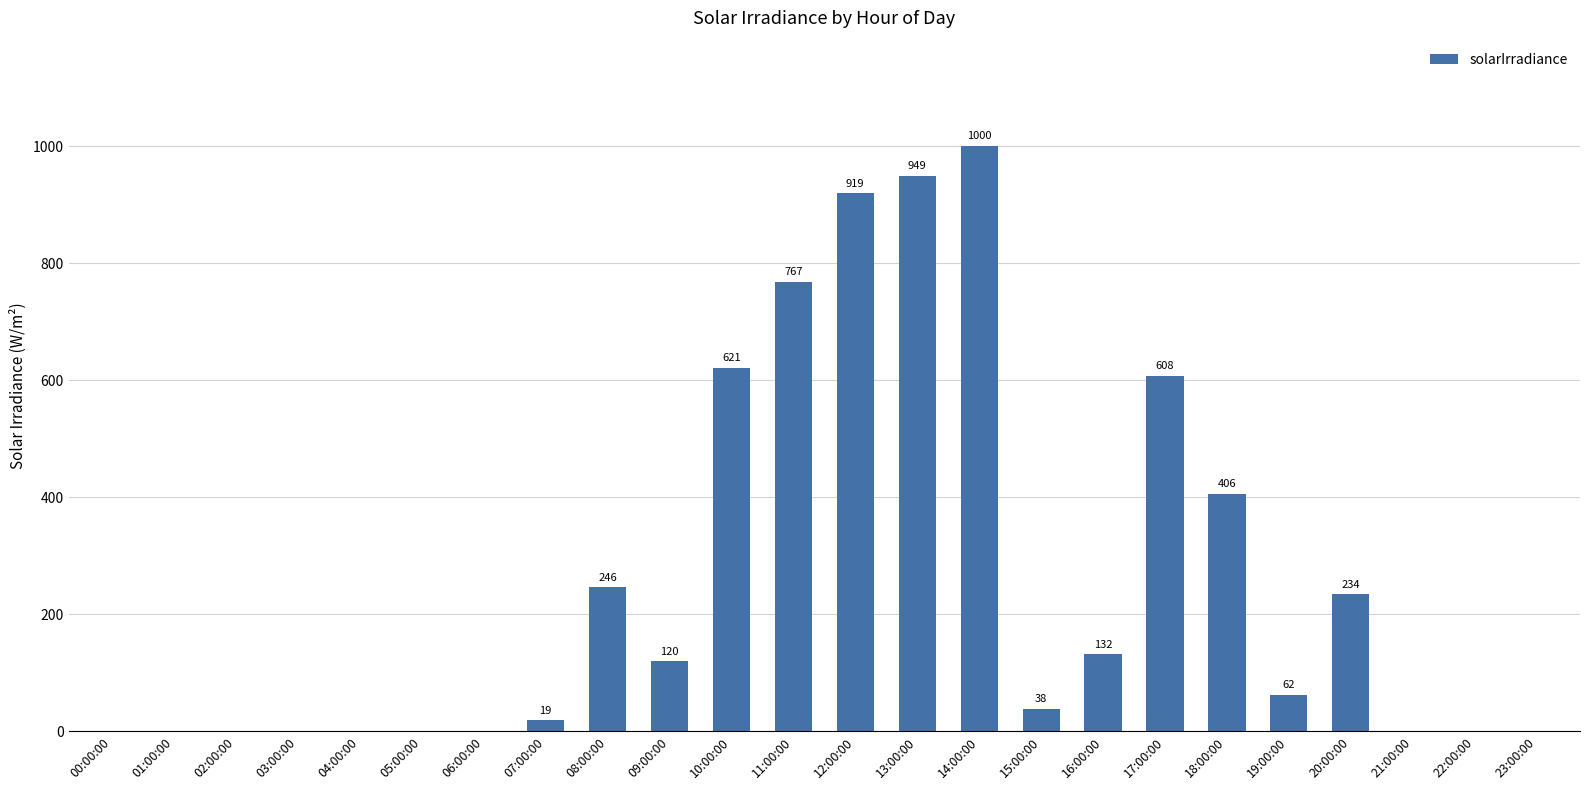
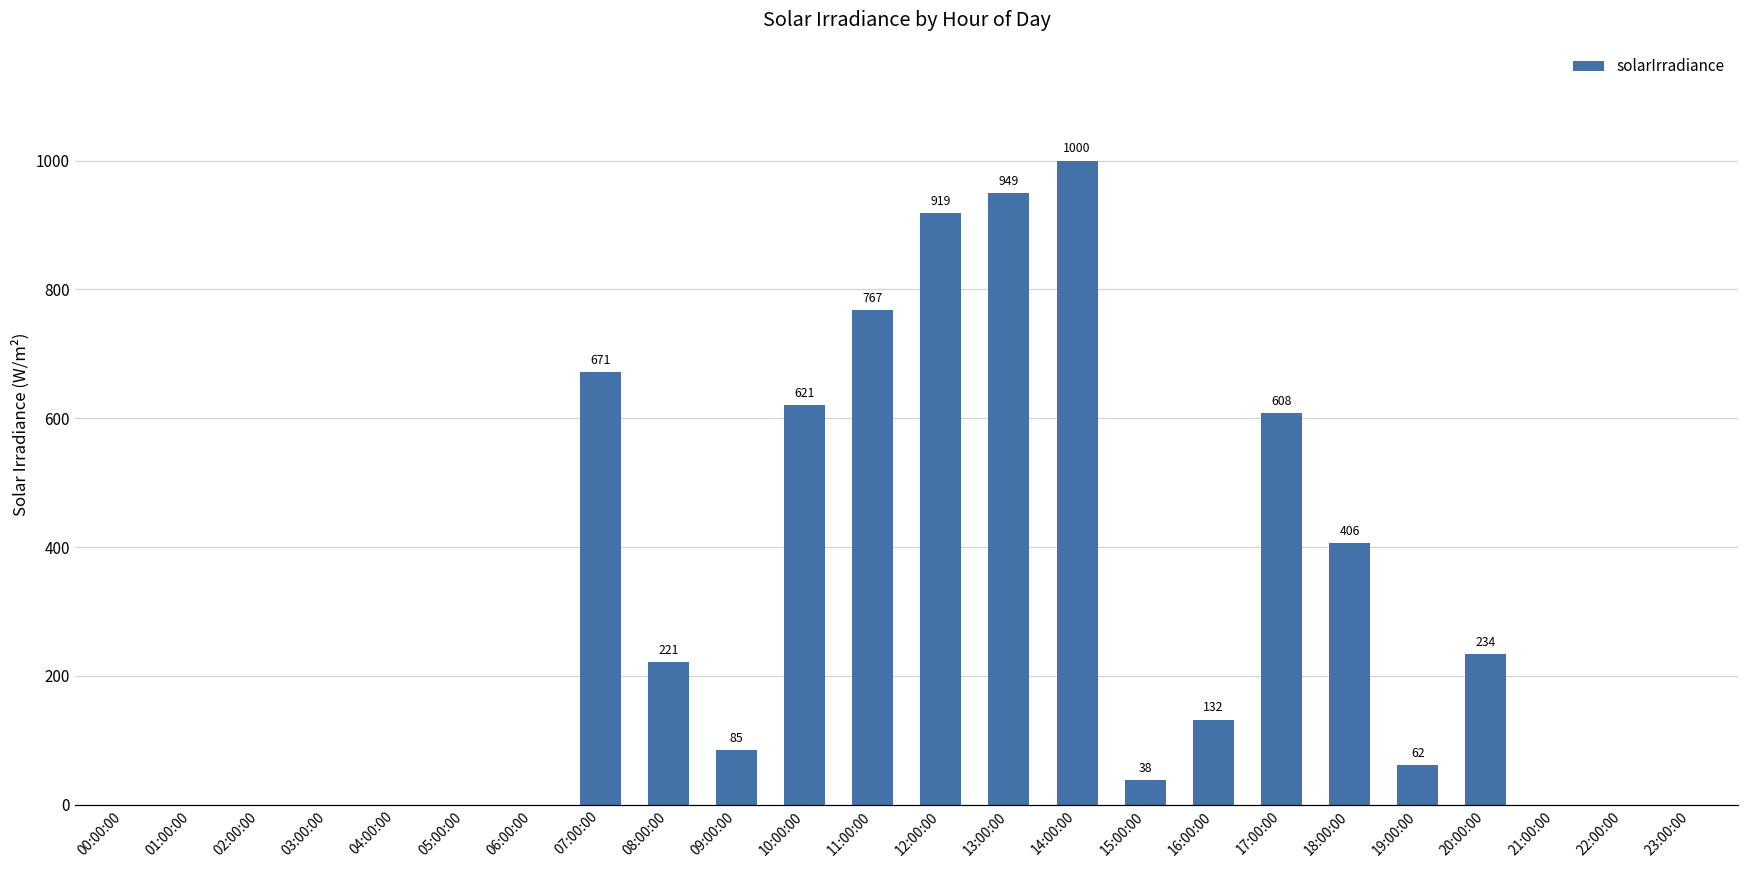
  {
-   "07:00:00": 19,
-   "08:00:00": 246,
-   "09:00:00": 120,
+   "07:00:00": 671,
+   "08:00:00": 221,
+   "09:00:00": 85,
    "10:00:00": 621,
    "11:00:00": 767,
    "12:00:00": 919,
    "13:00:00": 949,
    "14:00:00": 1000,
    "15:00:00": 38,
    "16:00:00": 132,
    "17:00:00": 608,
    "18:00:00": 406,
    "19:00:00": 62,
    "20:00:00": 234
  }
